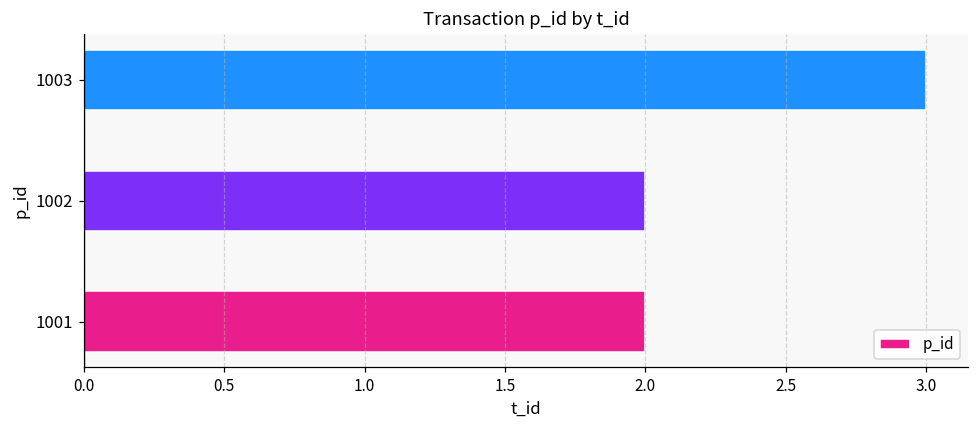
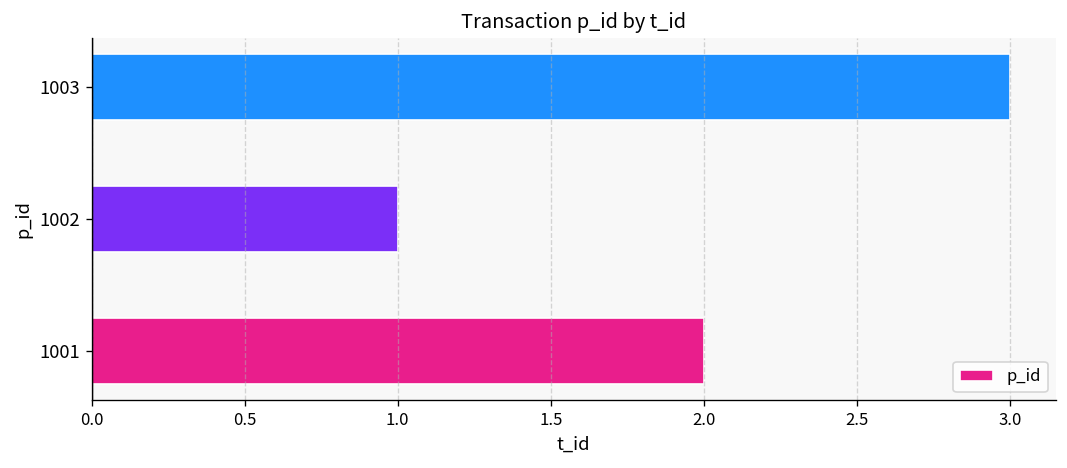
  {
    "1003": 3,
-   "1002": 2,
+   "1002": 1,
    "1001": 2
  }
